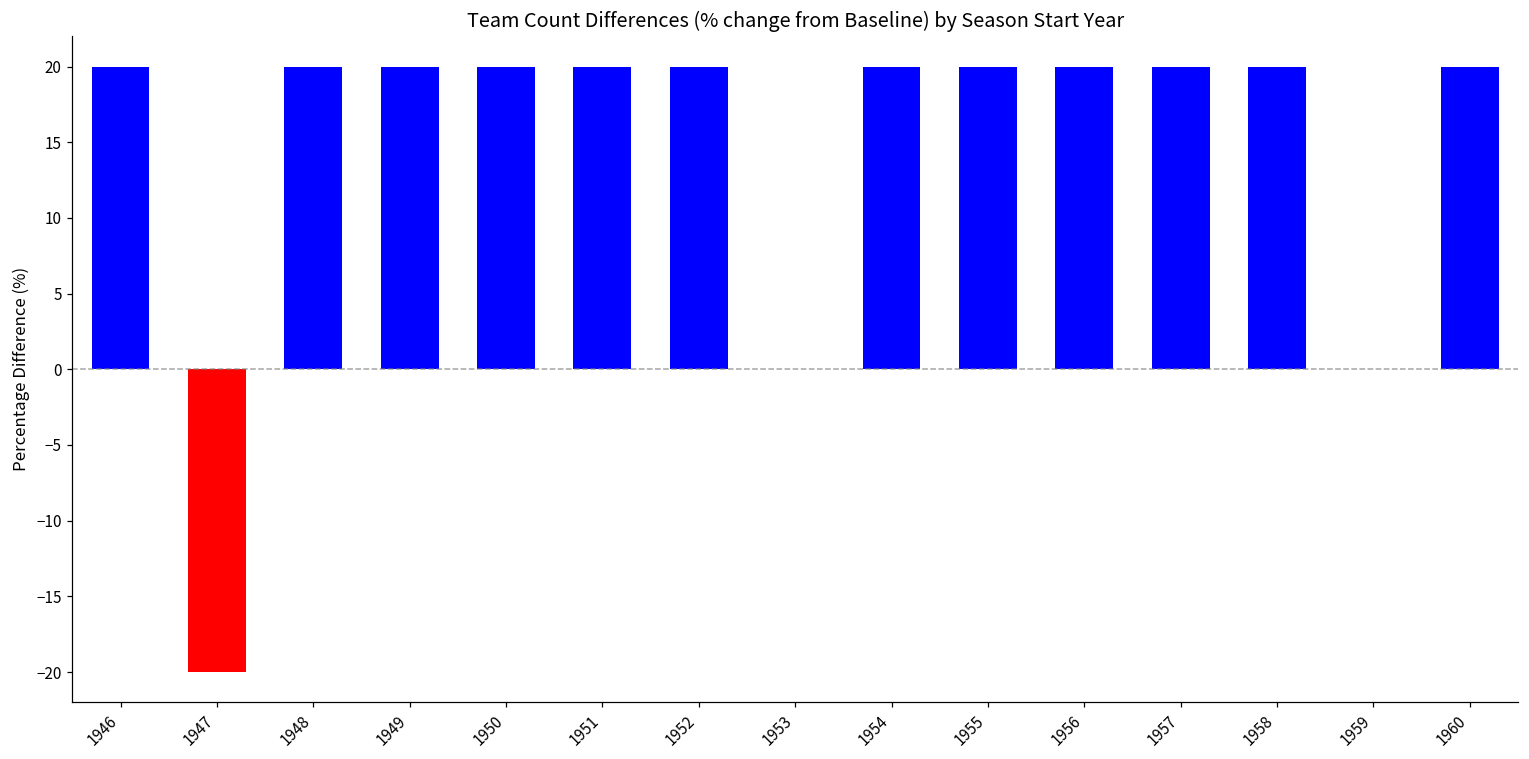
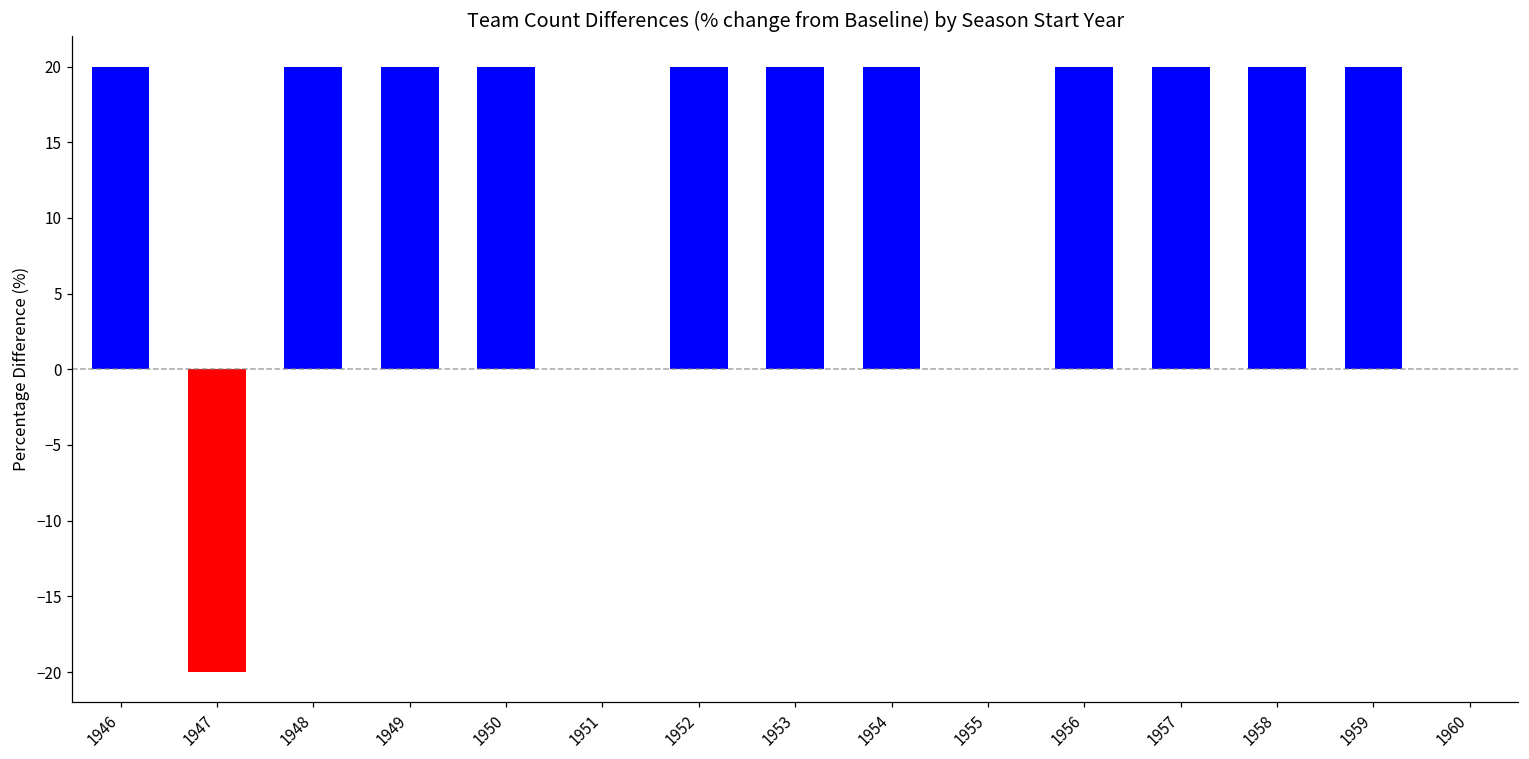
  {
    "1946": 20.0,
    "1947": -20.0,
    "1948": 20.0,
    "1949": 20.0,
    "1950": 20.0,
-   "1951": 20.0,
+   "1951": 0.0,
    "1952": 20.0,
-   "1953": 0.0,
+   "1953": 20.0,
    "1954": 20.0,
-   "1955": 20.0,
+   "1955": 0.0,
    "1956": 20.0,
    "1957": 20.0,
    "1958": 20.0,
-   "1959": 0.0,
-   "1960": 20.0
+   "1959": 20.0,
+   "1960": 0.0
  }
